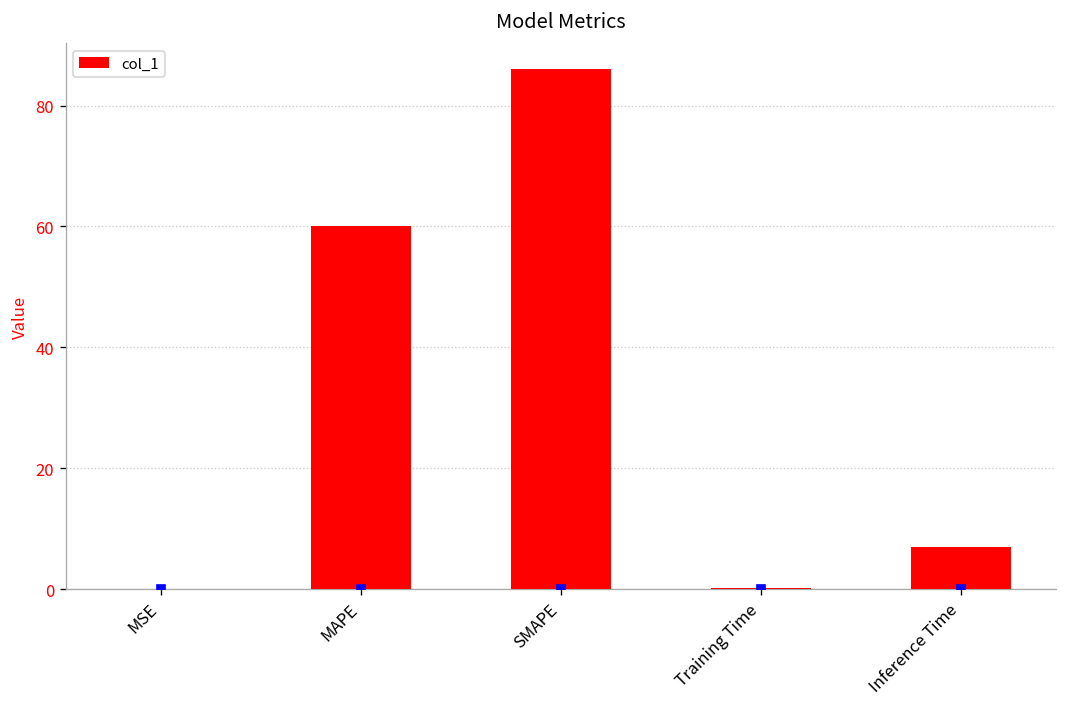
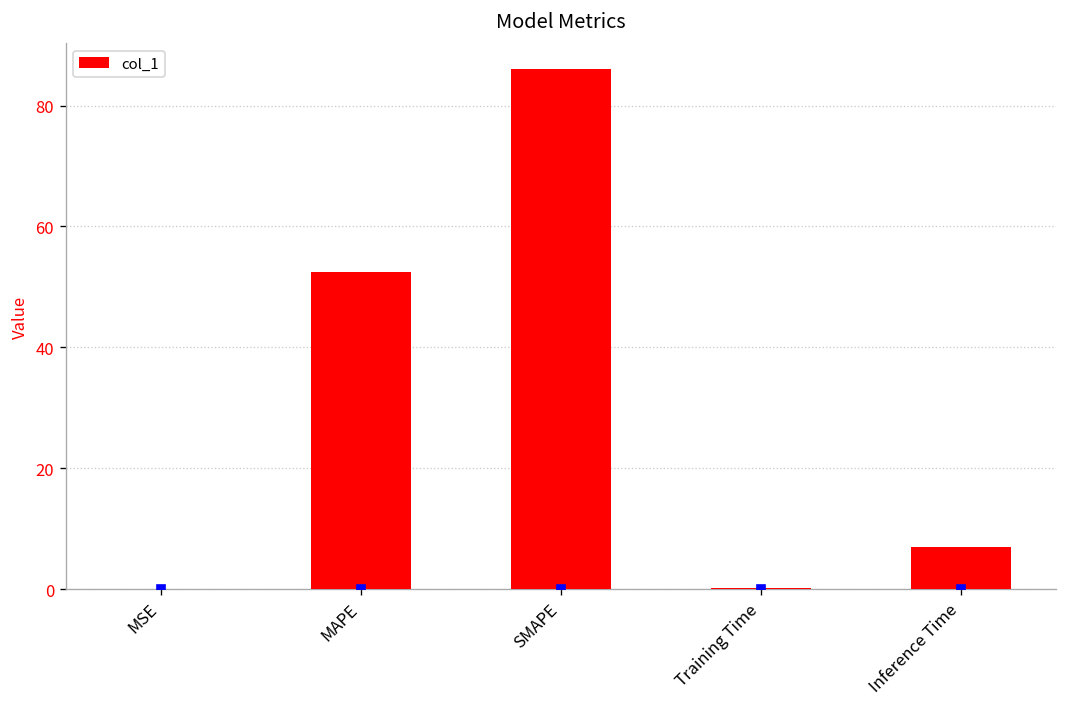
  {
    "col_1": {
-     "MAPE": 60,
+     "MAPE": 52,
      "SMAPE": 86,
      "Inference Time": 7
    }
  }
